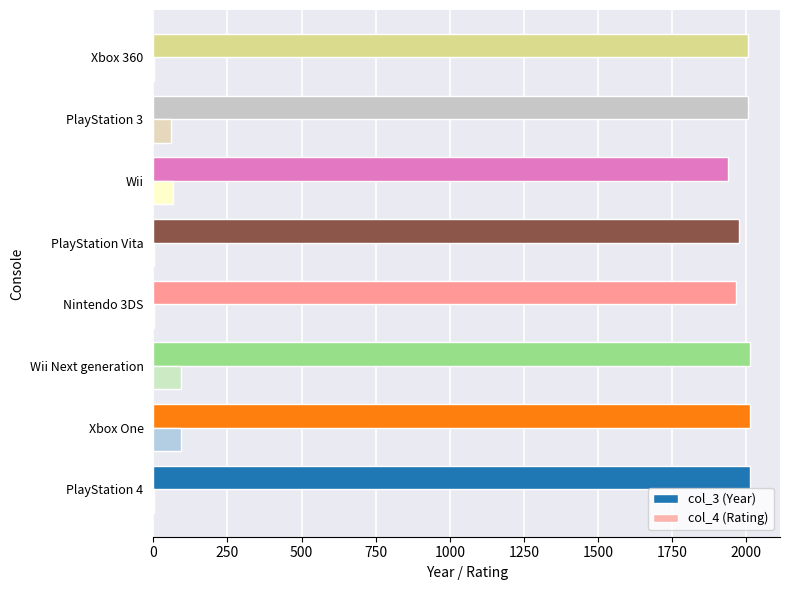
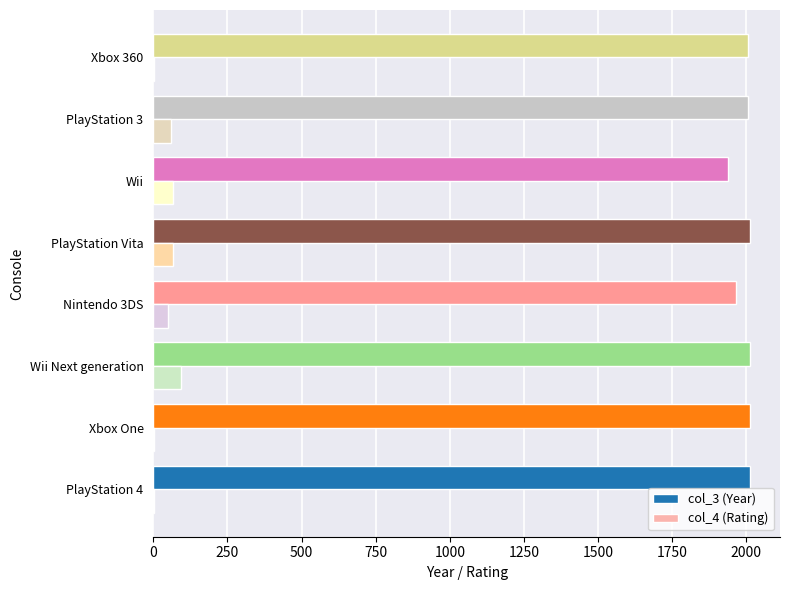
  {
    "col_3 (Year)": {
      "Xbox 360": 2010,
      "PlayStation 3": 2010,
      "Wii": 1940,
-     "PlayStation Vita": 1980,
+     "PlayStation Vita": 2010,
      "Nintendo 3DS": 1960,
      "Wii Next generation": 2010,
      "Xbox One": 2010,
      "PlayStation 4": 2010
    },
    "col_4 (Rating)": {
      "PlayStation 3": 60,
      "Wii": 70,
-     "PlayStation Vita": 0,
-     "Nintendo 3DS": 0,
+     "PlayStation Vita": 70,
+     "Nintendo 3DS": 50,
      "Wii Next generation": 90,
-     "Xbox One": 90
+     "Xbox One": 0
    }
  }
